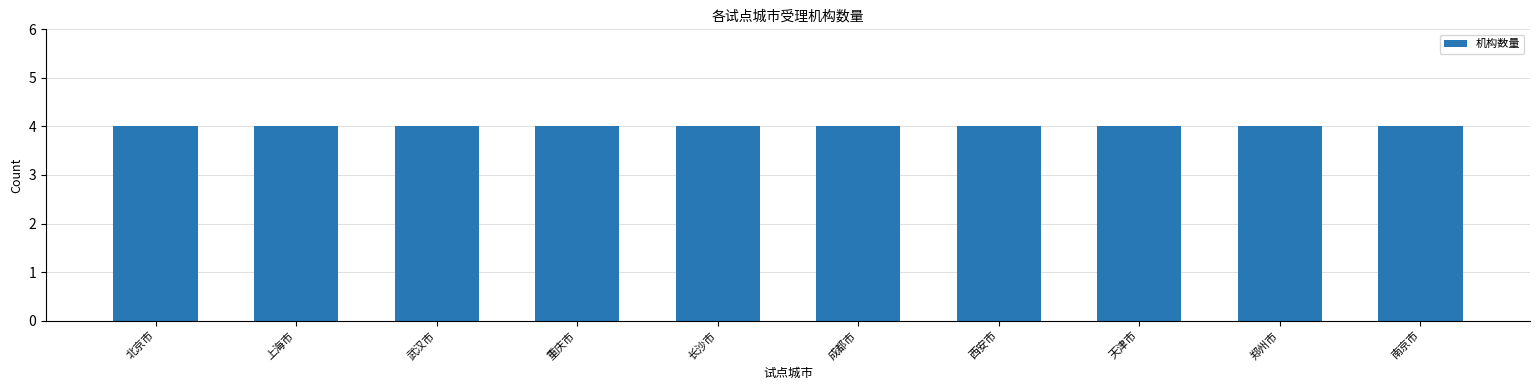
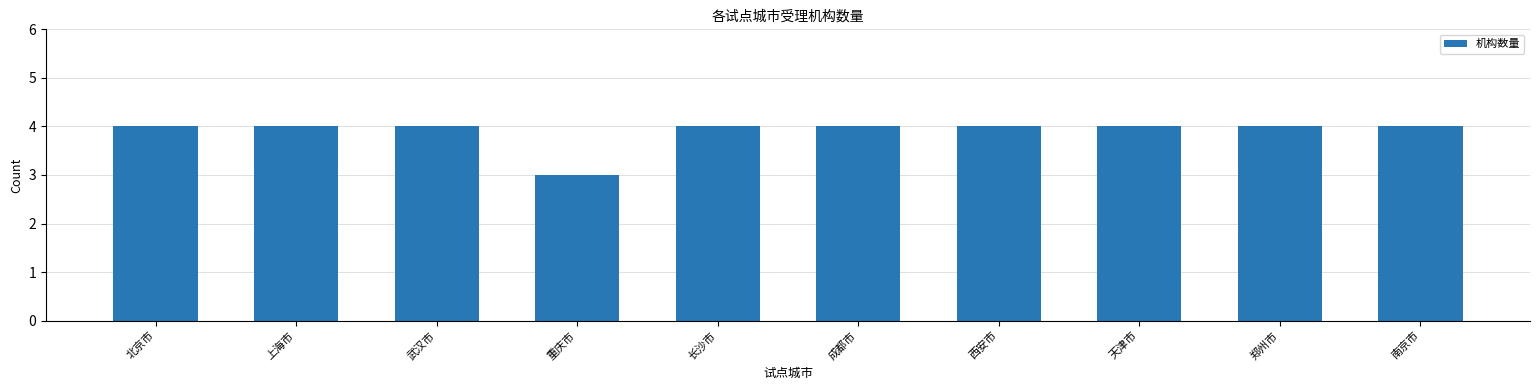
  {
    "北京市": 4,
    "上海市": 4,
    "武汉市": 4,
-   "重庆市": 4,
+   "重庆市": 3,
    "长沙市": 4,
    "成都市": 4,
    "西安市": 4,
    "天津市": 4,
    "郑州市": 4,
    "南京市": 4
  }
